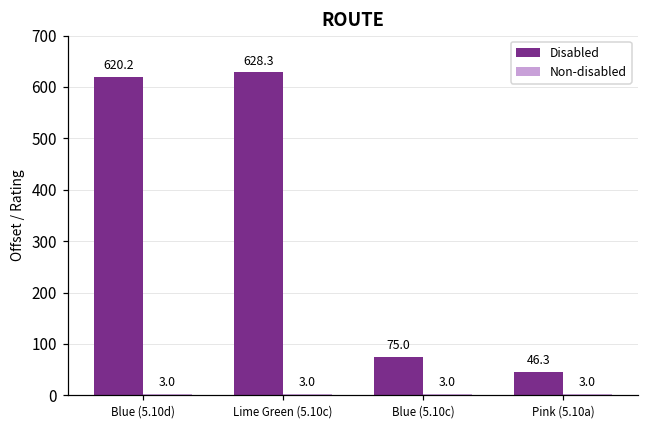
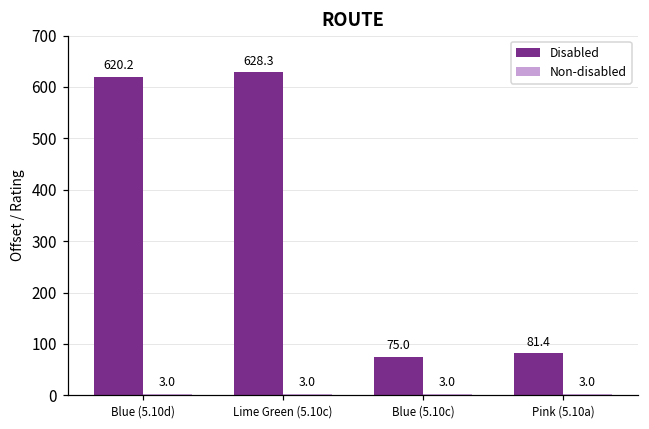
  {
    "Disabled": {
      "Blue (5.10d)": 620.2,
      "Lime Green (5.10c)": 628.3,
      "Blue (5.10c)": 75.0,
-     "Pink (5.10a)": 46.3
+     "Pink (5.10a)": 81.4
    },
    "Non-disabled": {
      "Blue (5.10d)": 3.0,
      "Lime Green (5.10c)": 3.0,
      "Blue (5.10c)": 3.0,
      "Pink (5.10a)": 3.0
    }
  }
